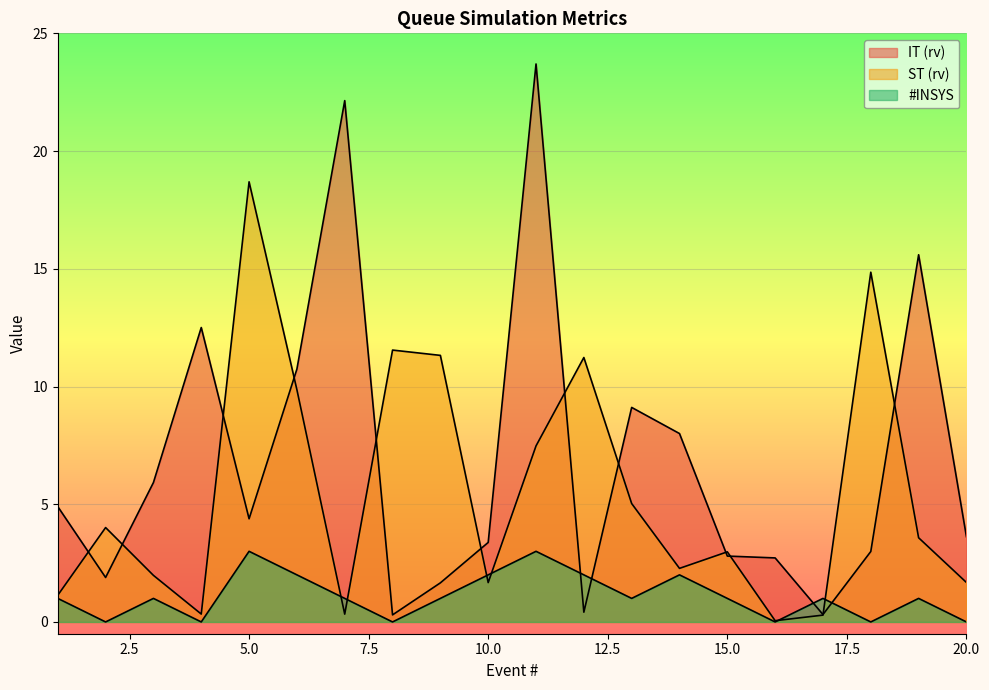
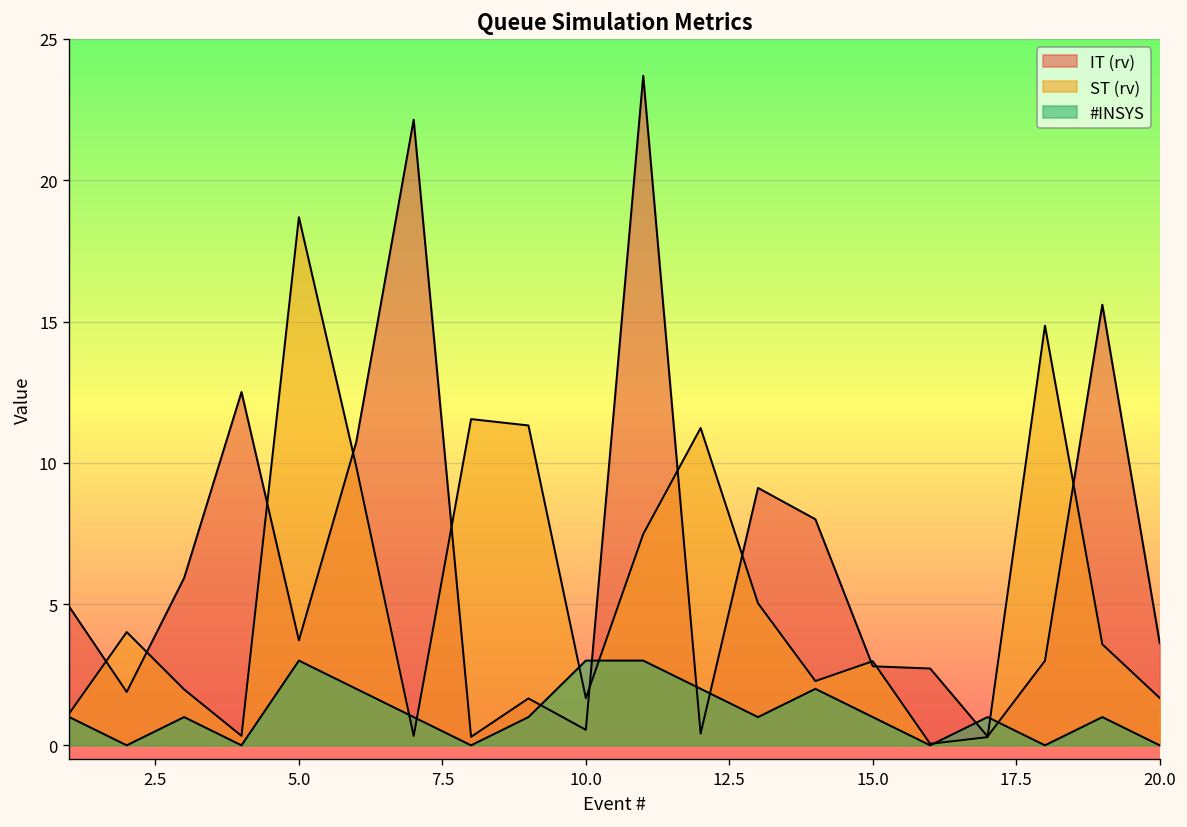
  {
    "IT (rv)": {
-     "5.0": 4.4,
-     "10.0": 3.4,
+     "5.0": 3.7,
+     "10.0": 0.5,
      "15.0": 2.8,
      "20.0": 3.6
    },
    "ST (rv)": {
      "5.0": 18.7,
      "10.0": 1.7,
      "15.0": 3.0,
      "20.0": 1.7
    },
    "#INSYS": {
      "5.0": 3,
-     "10.0": 2,
+     "10.0": 3,
      "15.0": 1,
      "20.0": 0
    }
  }
